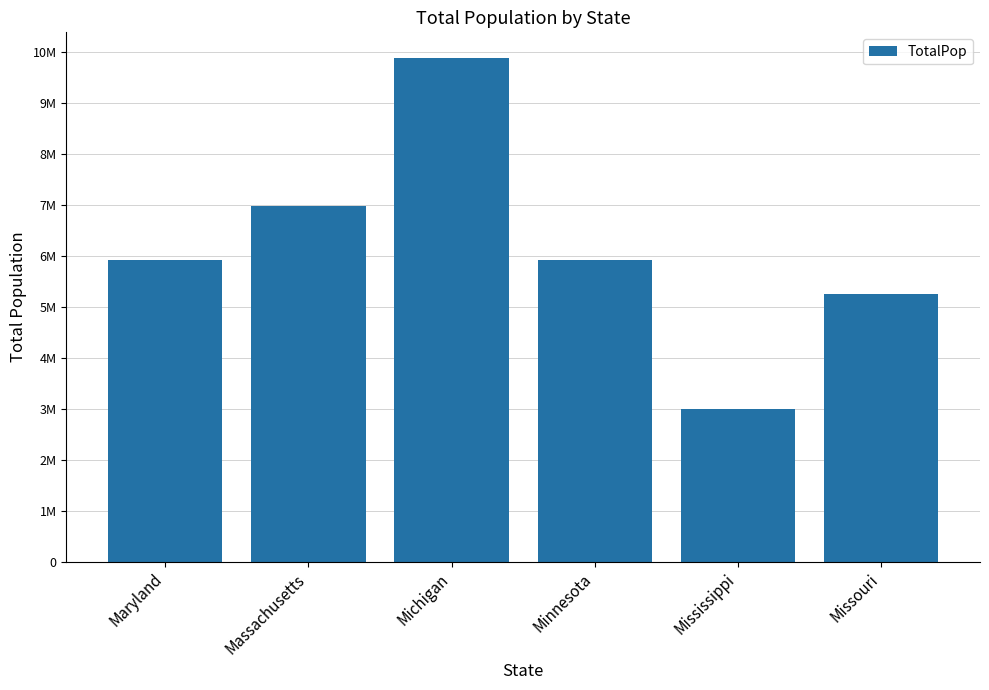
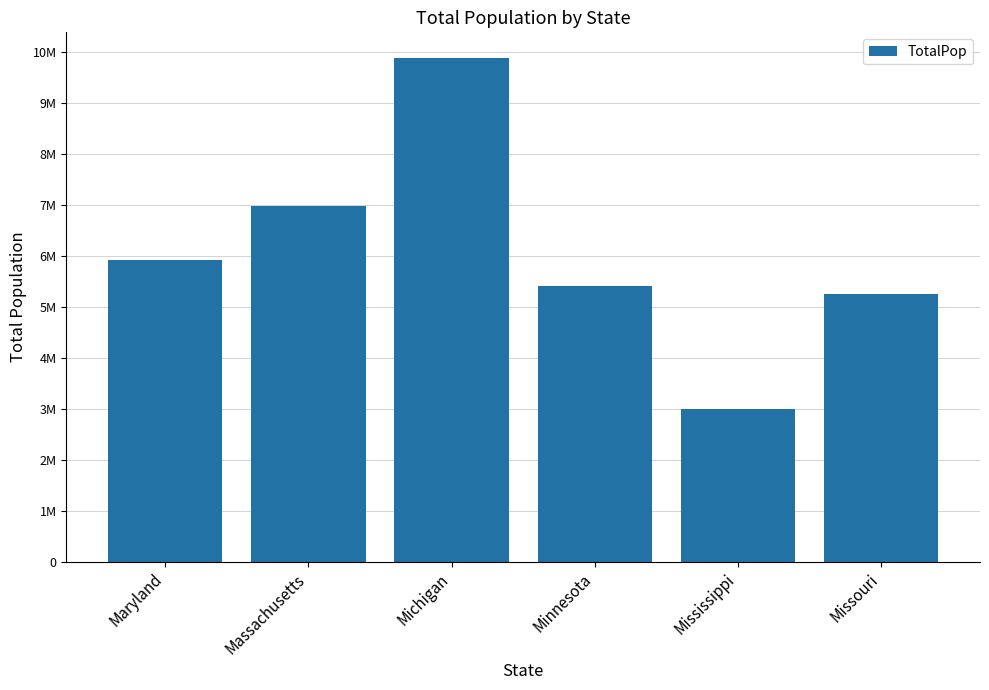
  {
    "Maryland": 5900000,
    "Massachusetts": 7000000,
    "Michigan": 9900000,
-   "Minnesota": 5900000,
+   "Minnesota": 5400000,
    "Mississippi": 3000000,
    "Missouri": 5300000
  }
